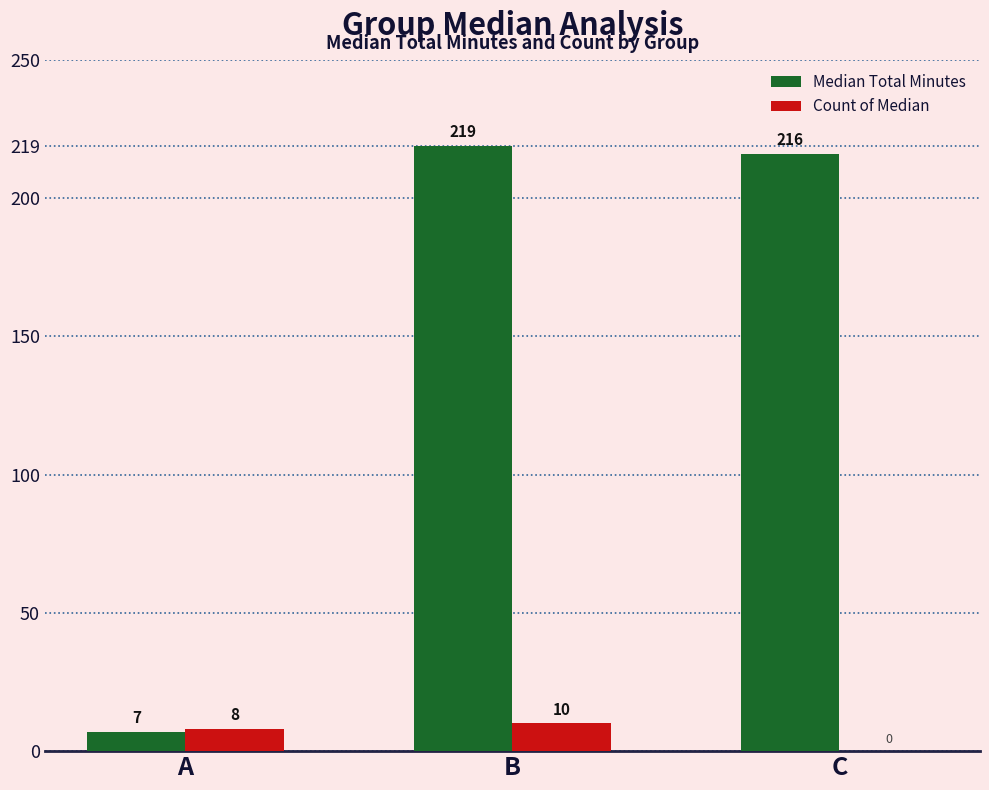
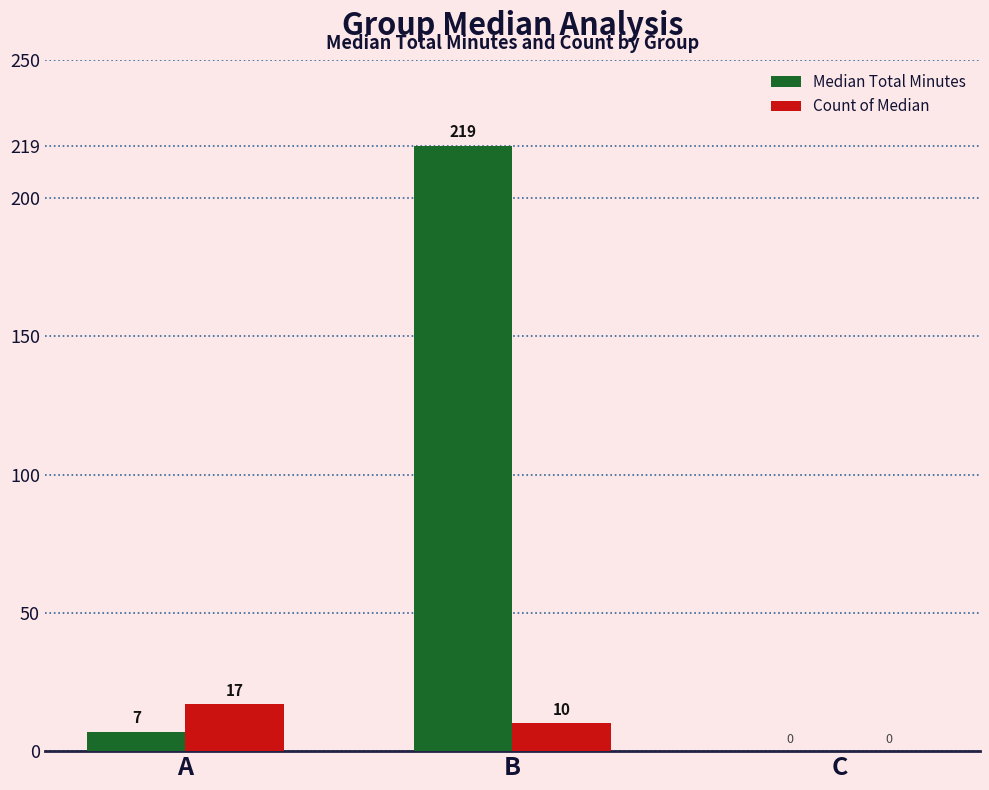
  {
    "Median Total Minutes": {
      "A": 7,
      "B": 219,
-     "C": 216
+     "C": 0
    },
    "Count of Median": {
-     "A": 8,
+     "A": 17,
      "B": 10,
      "C": 0
    }
  }
